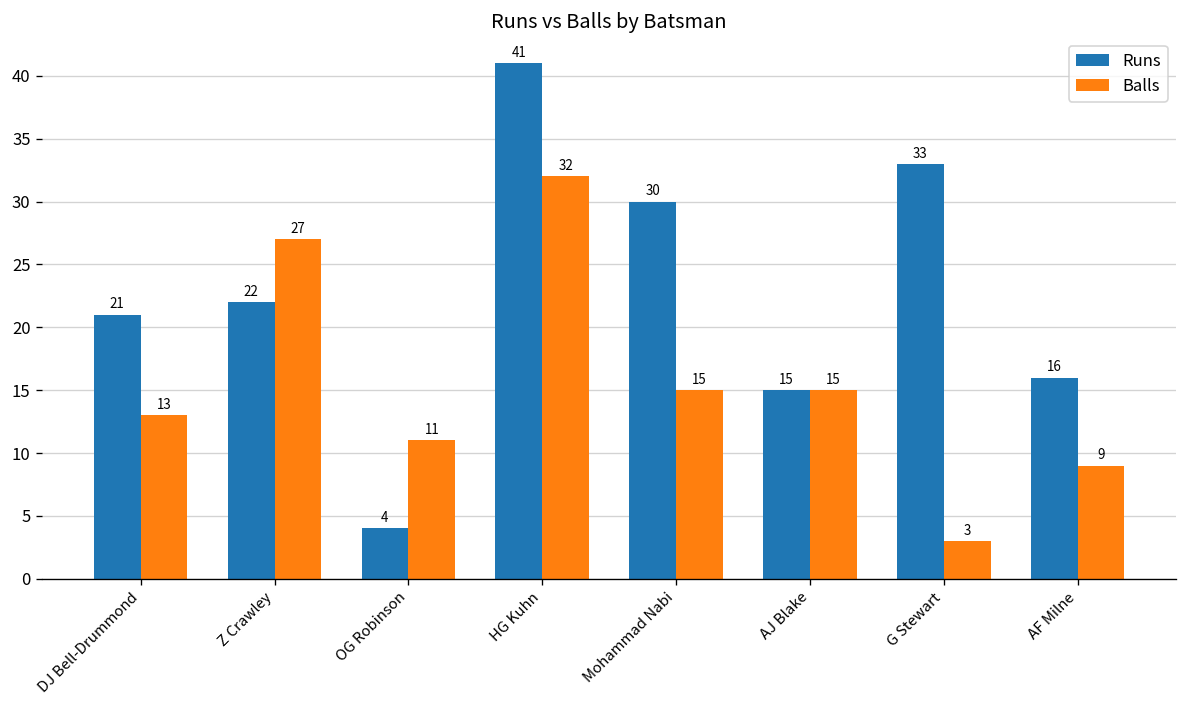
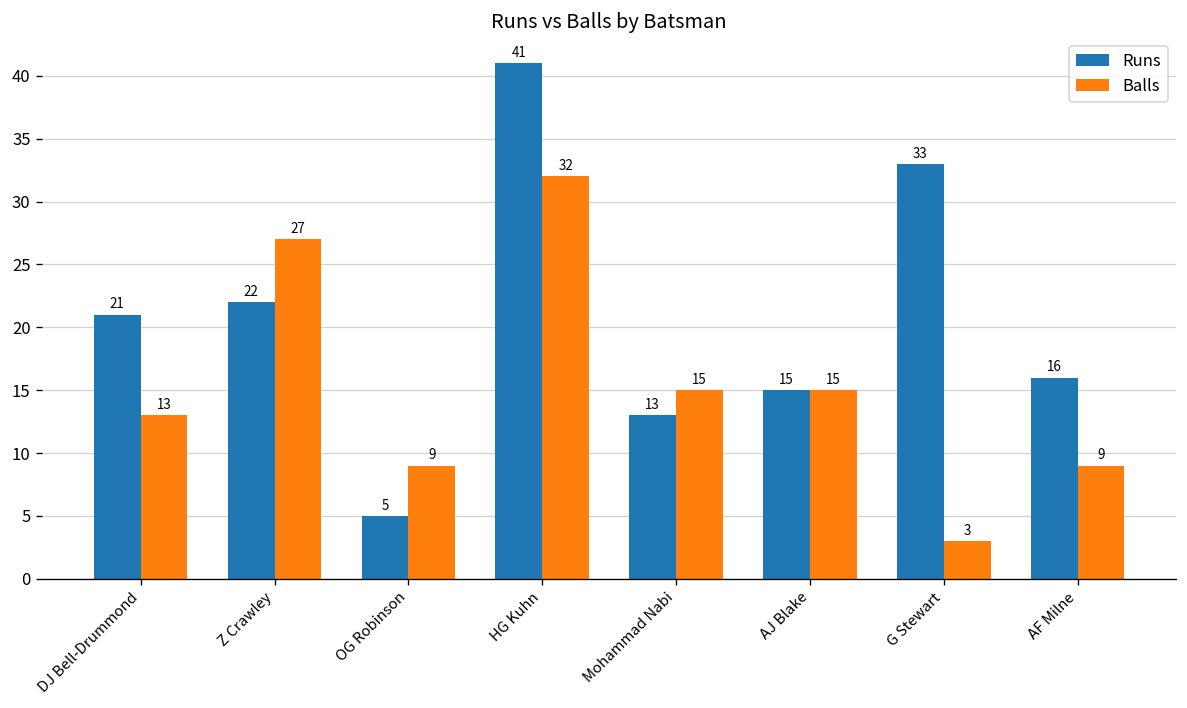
  {
    "Runs": {
      "DJ Bell-Drummond": 21,
      "Z Crawley": 22,
-     "OG Robinson": 4,
+     "OG Robinson": 5,
      "HG Kuhn": 41,
-     "Mohammad Nabi": 30,
+     "Mohammad Nabi": 13,
      "AJ Blake": 15,
      "G Stewart": 33,
      "AF Milne": 16
    },
    "Balls": {
      "DJ Bell-Drummond": 13,
      "Z Crawley": 27,
-     "OG Robinson": 11,
+     "OG Robinson": 9,
      "HG Kuhn": 32,
      "Mohammad Nabi": 15,
      "AJ Blake": 15,
      "G Stewart": 3,
      "AF Milne": 9
    }
  }
